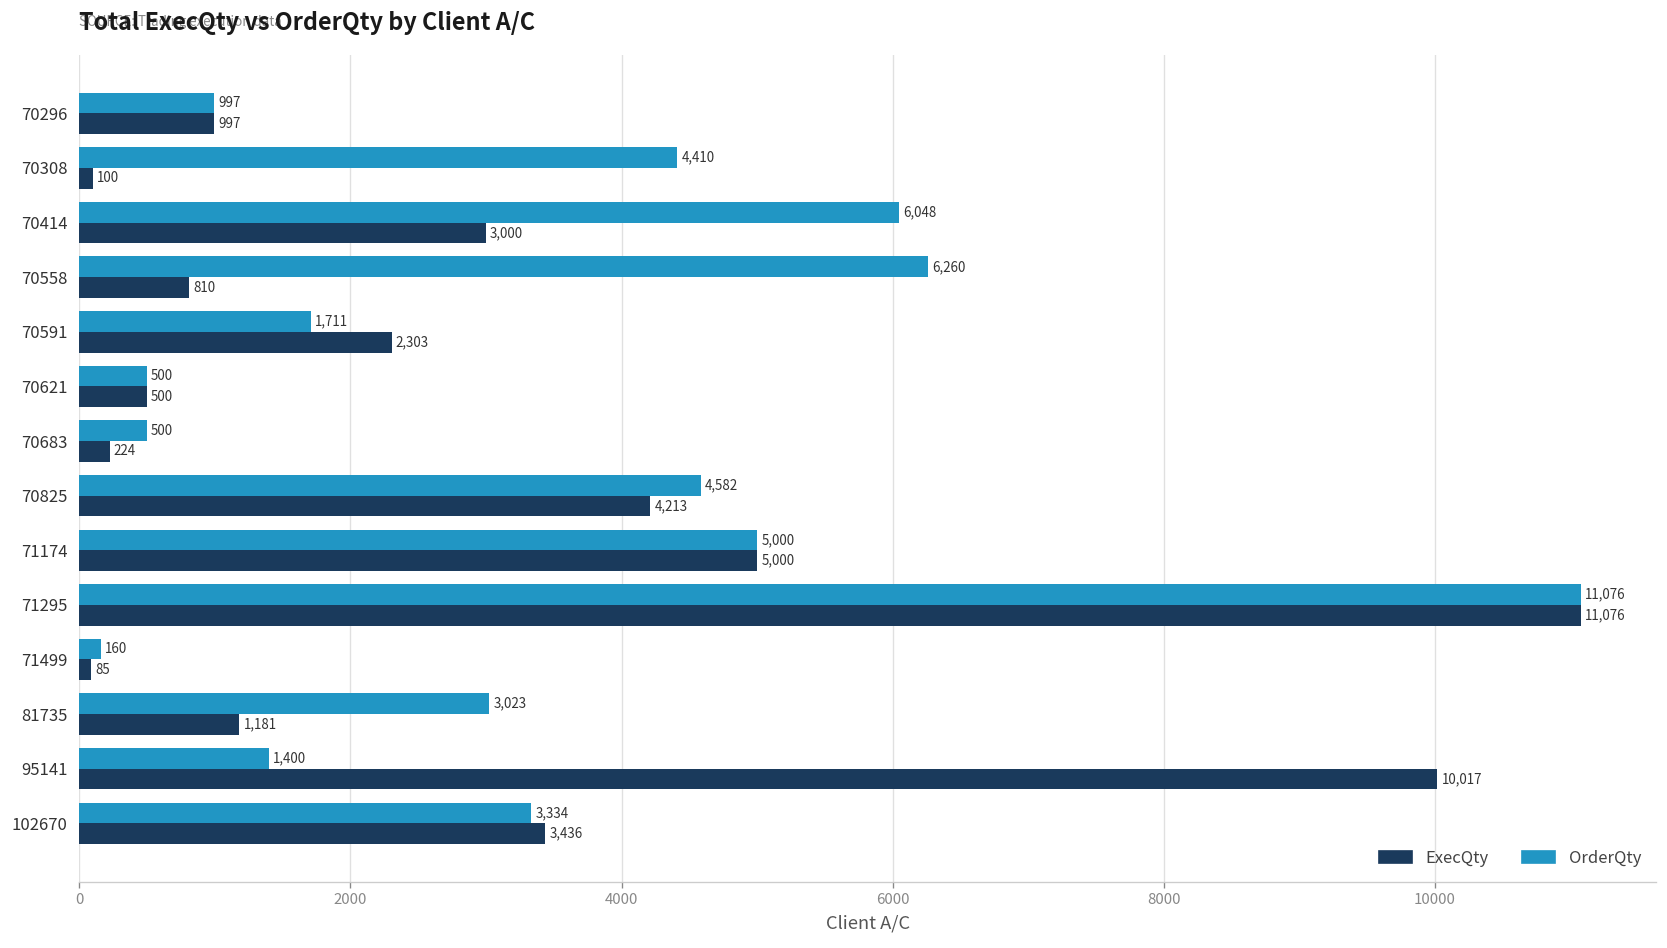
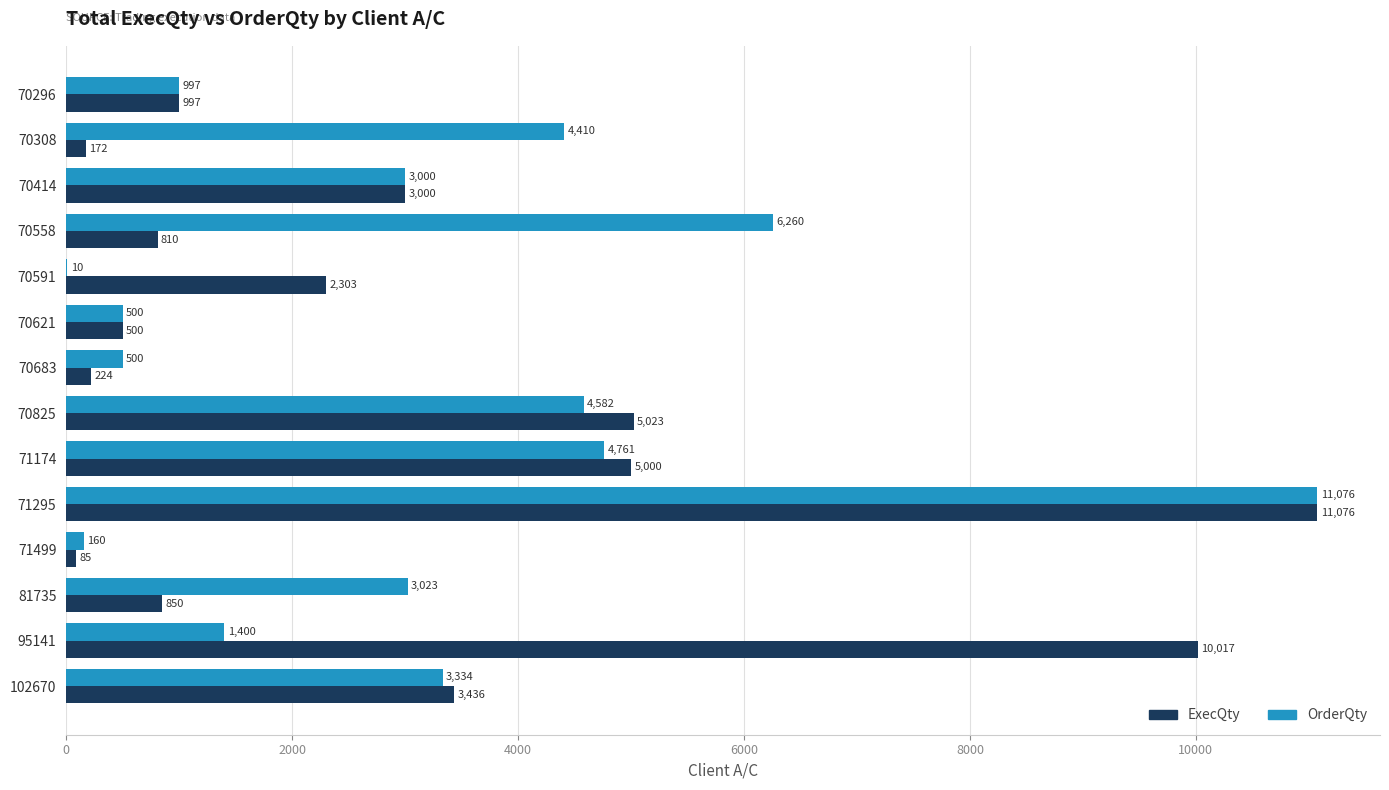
  {
    "ExecQty": {
      "70296": "997",
-     "70308": "100",
+     "70308": "172",
      "70414": "3,000",
      "70558": "810",
      "70591": "2,303",
      "70621": "500",
      "70683": "224",
-     "70825": "4,213",
+     "70825": "5,023",
      "71174": "5,000",
      "71295": "11,076",
      "71499": "85",
-     "81735": "1,181",
+     "81735": "850",
      "95141": "10,017",
      "102670": "3,436"
    },
    "OrderQty": {
      "70296": "997",
      "70308": "4,410",
-     "70414": "6,048",
+     "70414": "3,000",
      "70558": "6,260",
-     "70591": "1,711",
+     "70591": "10",
      "70621": "500",
      "70683": "500",
      "70825": "4,582",
-     "71174": "5,000",
+     "71174": "4,761",
      "71295": "11,076",
      "71499": "160",
      "81735": "3,023",
      "95141": "1,400",
      "102670": "3,334"
    }
  }
